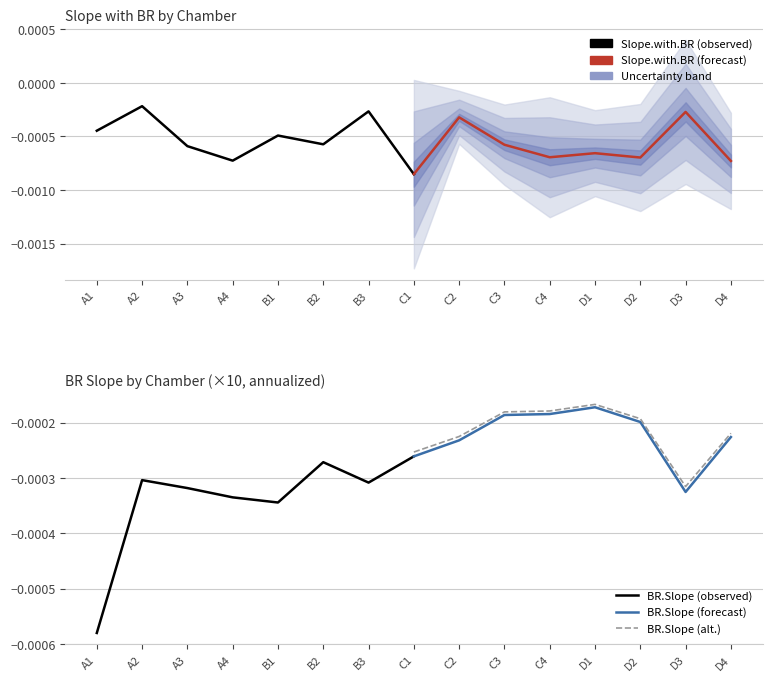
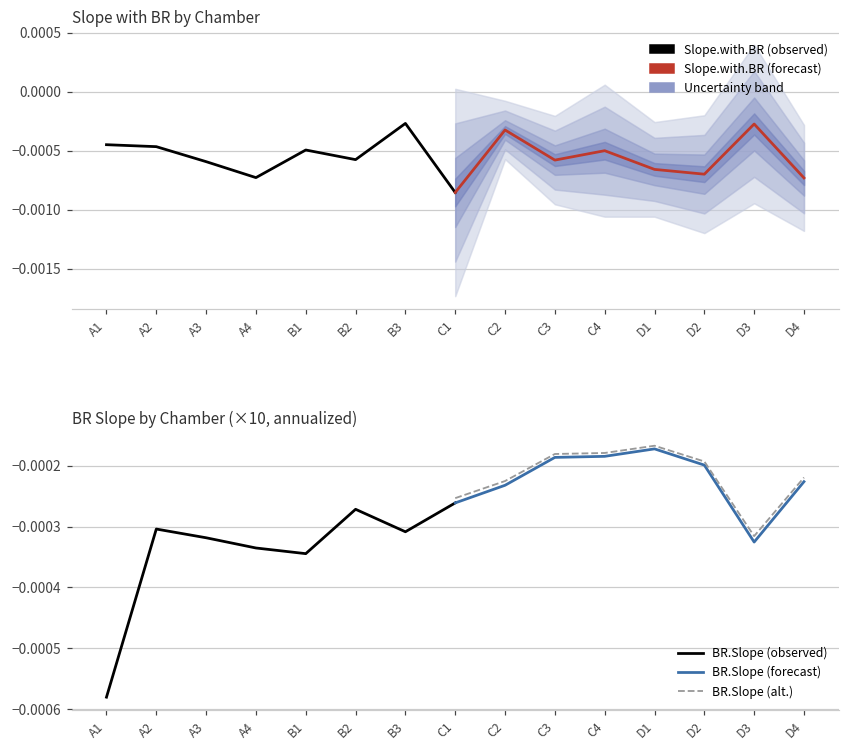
  {
    "Slope with BR by Chamber": {
      "Slope.with.BR (observed)": {
        "A1": -0.00045,
-       "A2": -0.00022,
+       "A2": -0.00047,
        "A3": -0.00059,
        "A4": -0.00073,
        "B1": -0.00049,
        "B2": -0.00058,
        "B3": -0.00027
      },
      "Slope.with.BR (forecast)": {
        "C2": -0.00032,
        "C3": -0.00058,
-       "C4": -0.00070,
+       "C4": -0.00050,
        "D1": -0.00066,
        "D2": -0.00070,
        "D3": -0.00027,
        "D4": -0.00073
      }
    },
    "BR Slope by Chamber (×10, annualized)": {
      "BR.Slope (observed)": {
        "A1": -0.00058,
        "A2": -0.00030,
        "A3": -0.00032,
        "A4": -0.00034,
        "B1": -0.00034,
        "B2": -0.00027,
        "B3": -0.00031
      },
      "BR.Slope (forecast)": {
        "C2": -0.00023,
        "C3": -0.00019,
        "C4": -0.00018,
        "D1": -0.00017,
        "D2": -0.00020,
        "D3": -0.00033,
        "D4": -0.00023
      },
      "BR.Slope (alt.)": {
        "C1": -0.00025,
        "C2": -0.00023,
        "C3": -0.00018,
        "C4": -0.00018,
        "D1": -0.00017,
        "D2": -0.00019,
        "D3": -0.00032,
        "D4": -0.00022
      }
    }
  }
